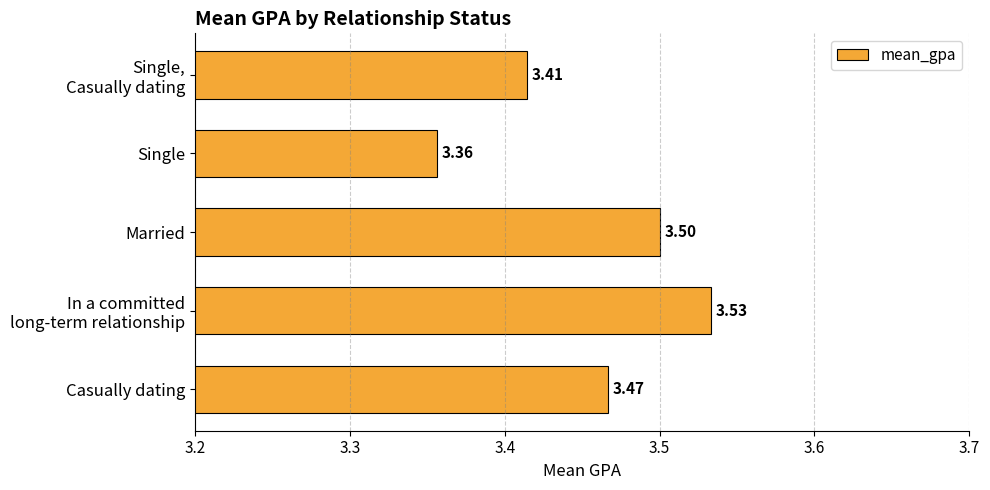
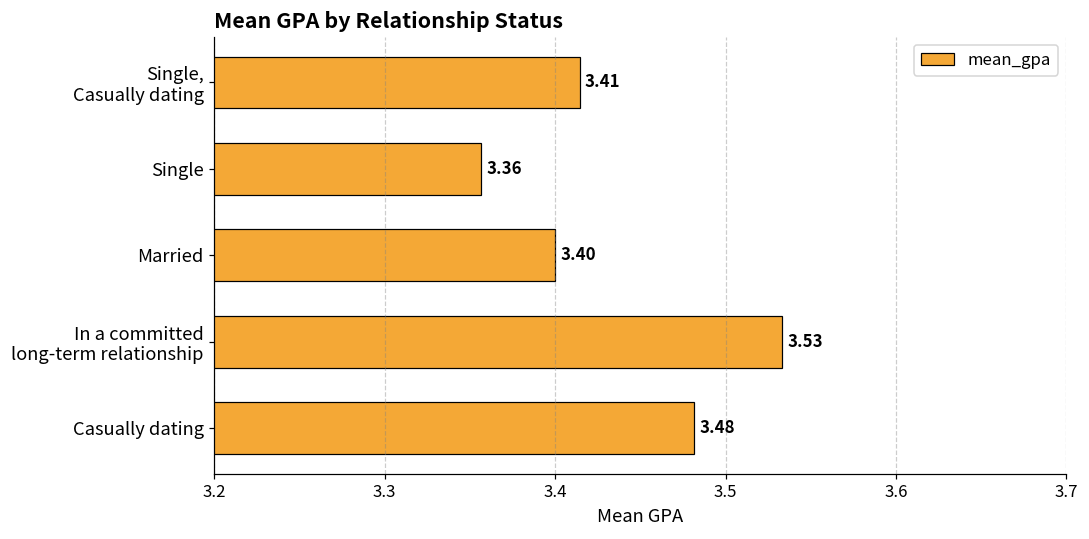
  {
    "Single, Casually dating": 3.41,
    "Single": 3.36,
-   "Married": 3.50,
+   "Married": 3.40,
    "In a committed long-term relationship": 3.53,
-   "Casually dating": 3.47
+   "Casually dating": 3.48
  }
